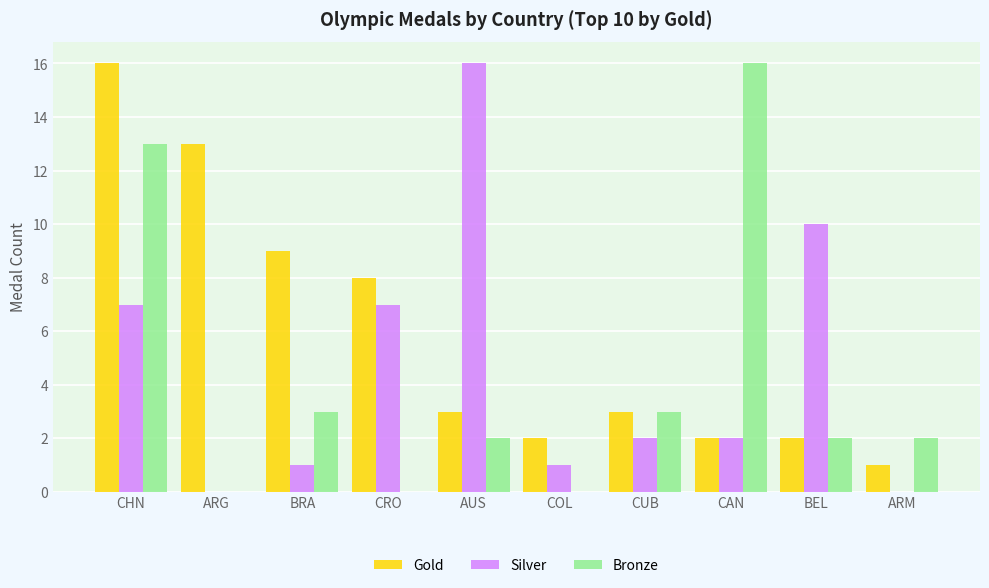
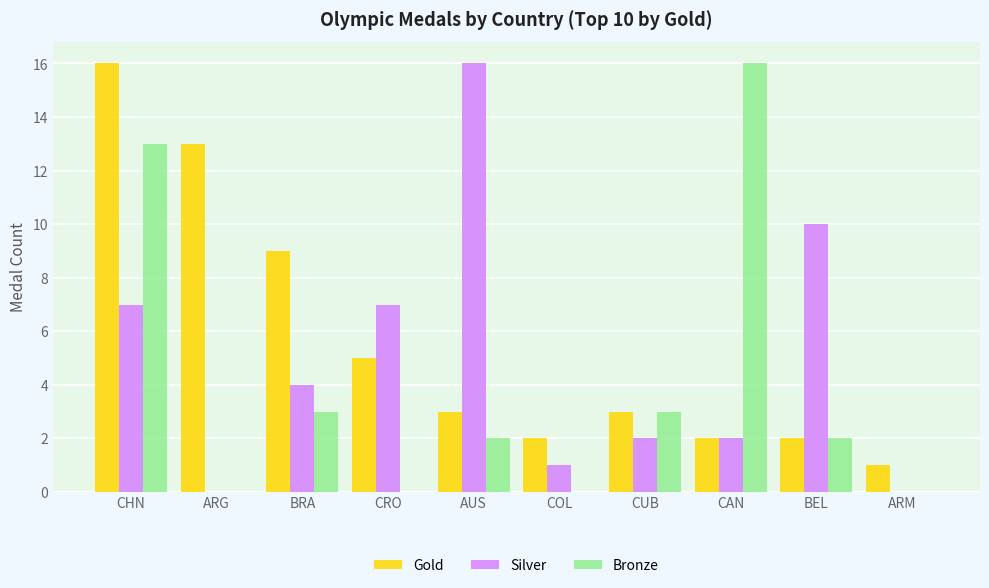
  {
    "Gold": {
      "CHN": 16,
      "ARG": 13,
      "BRA": 9,
-     "CRO": 8,
+     "CRO": 5,
      "AUS": 3,
      "COL": 2,
      "CUB": 3,
      "CAN": 2,
      "BEL": 2,
      "ARM": 1
    },
    "Silver": {
      "CHN": 7,
      "ARG": 0,
-     "BRA": 1,
+     "BRA": 4,
      "CRO": 7,
      "AUS": 16,
      "COL": 1,
      "CUB": 2,
      "CAN": 2,
      "BEL": 10,
      "ARM": 0
    },
    "Bronze": {
      "CHN": 13,
      "ARG": 0,
      "BRA": 3,
      "CRO": 0,
      "AUS": 2,
      "COL": 0,
      "CUB": 3,
      "CAN": 16,
      "BEL": 2,
-     "ARM": 2
+     "ARM": 0
    }
  }
